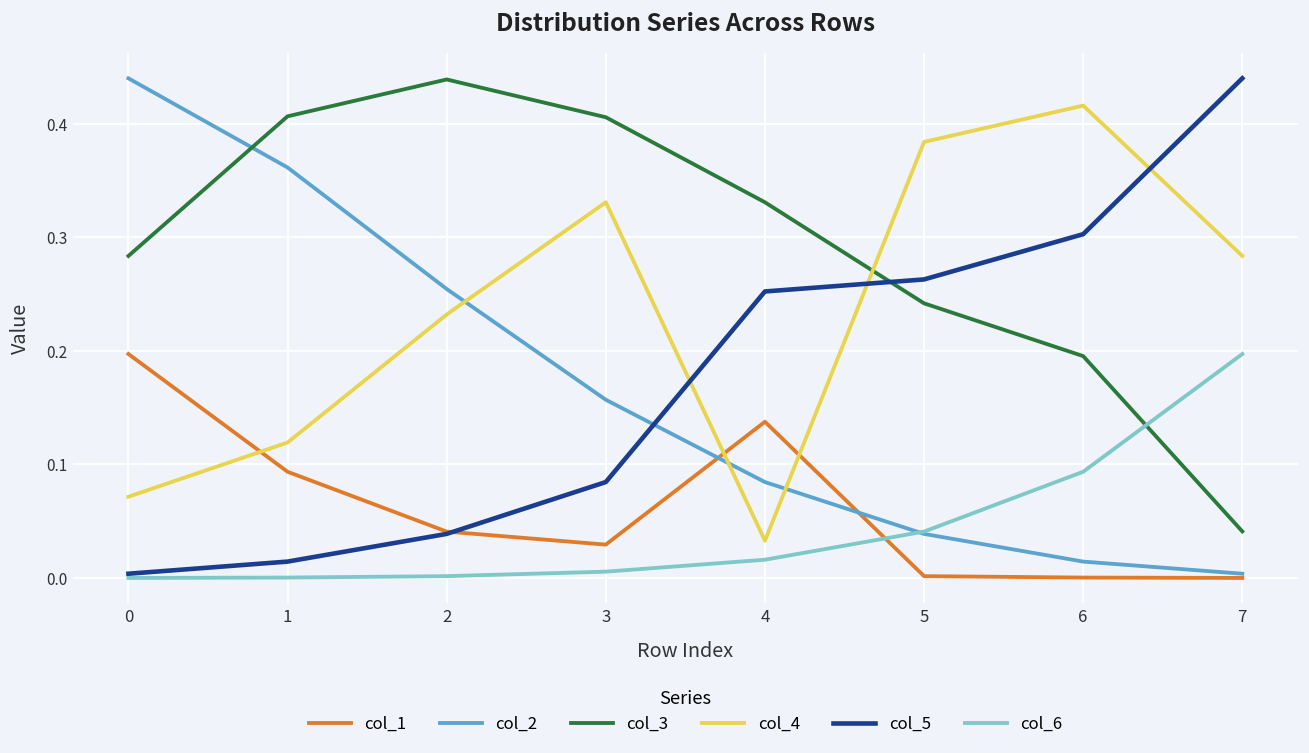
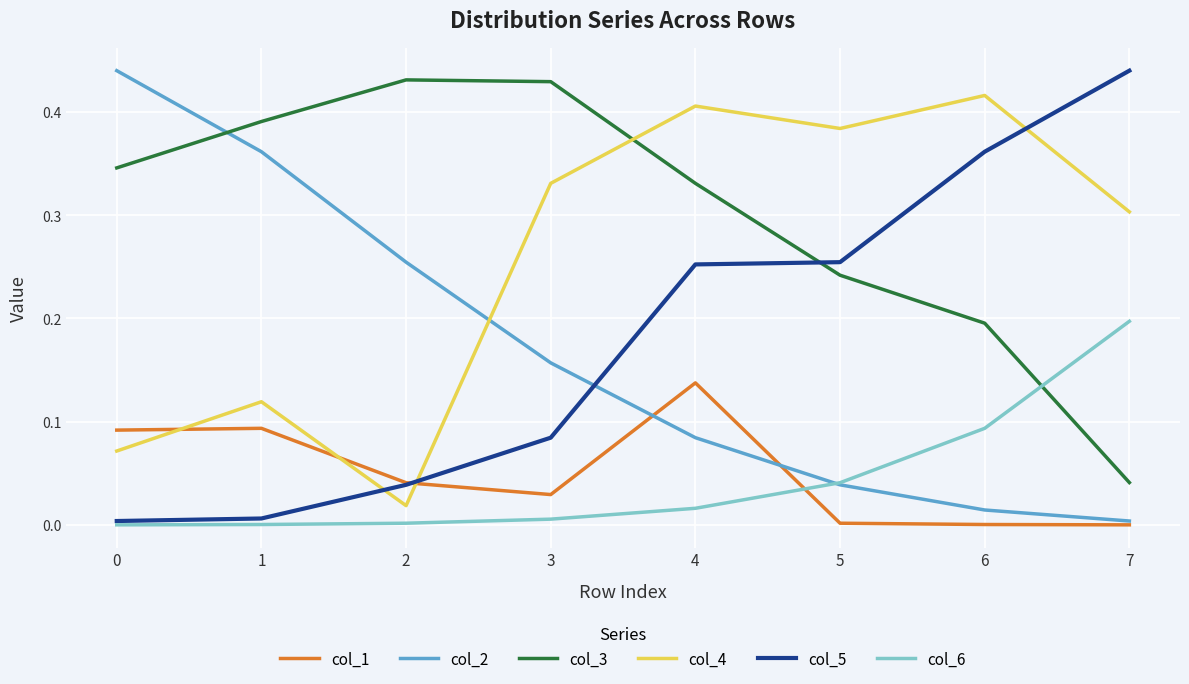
  {
    "col_1": {
-     "0": 0.197,
+     "0": 0.092,
      "1": 0.094,
      "3": 0.029,
      "4": 0.138,
      "5": 0.002,
      "6": 0.000,
      "7": 0.000
    },
    "col_3": {
-     "0": 0.284,
-     "1": 0.407,
-     "2": 0.439,
-     "3": 0.406,
+     "0": 0.346,
+     "1": 0.391,
+     "2": 0.431,
+     "3": 0.429,
      "4": 0.331,
      "5": 0.242,
      "6": 0.195,
      "7": 0.041
    },
    "col_4": {
      "0": 0.072,
      "1": 0.119,
-     "2": 0.232,
+     "2": 0.019,
      "3": 0.331,
-     "4": 0.033,
+     "4": 0.406,
      "5": 0.384,
      "6": 0.416,
-     "7": 0.284
+     "7": 0.303
    },
    "col_5": {
      "0": 0.004,
-     "1": 0.014,
+     "1": 0.006,
      "3": 0.084,
      "4": 0.252,
-     "5": 0.263,
-     "6": 0.303,
+     "5": 0.255,
+     "6": 0.362,
      "7": 0.440
    }
  }
